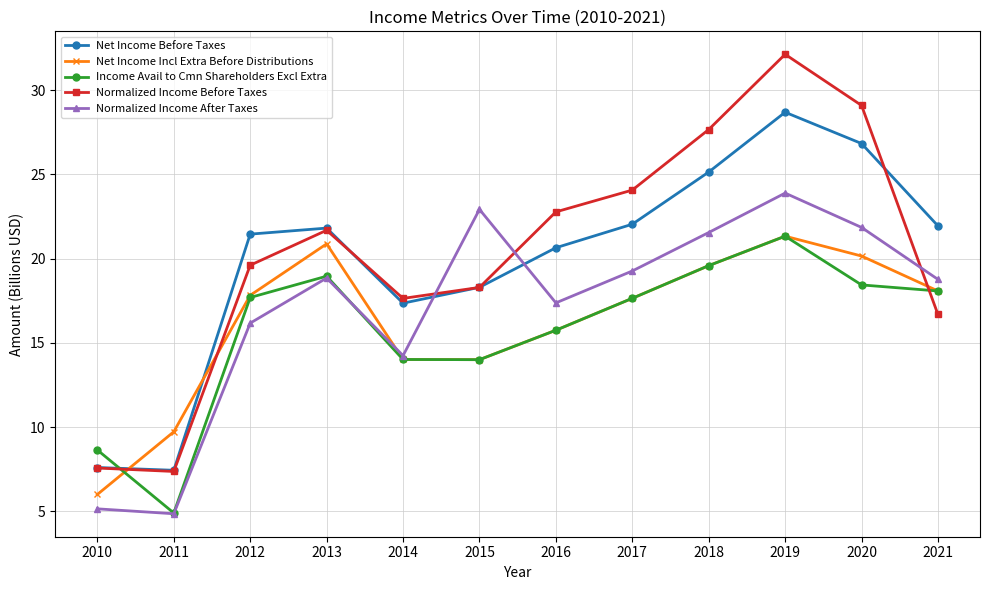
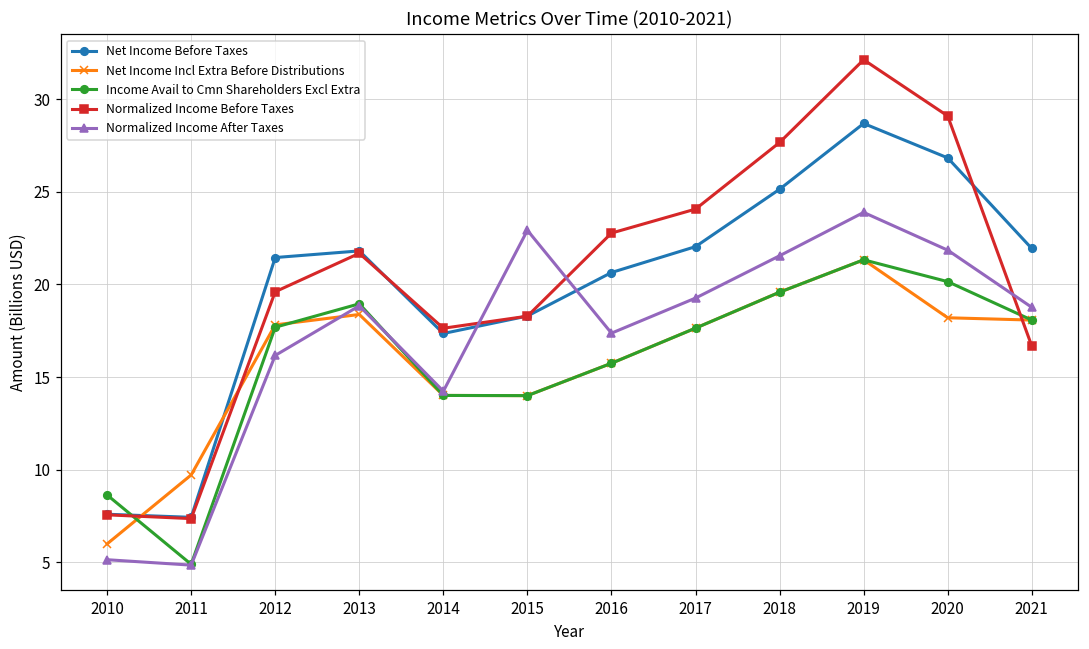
  {
    "Net Income Before Taxes": {
      "2012": 21.5,
      "2014": 17.4,
      "2016": 20.6,
      "2017": 22.0,
      "2018": 25.1,
      "2019": 28.7,
      "2020": 26.8,
      "2021": 21.9
    },
    "Net Income Incl Extra Before Distributions": {
      "2010": 6.0,
      "2011": 9.7,
-     "2013": 20.9,
-     "2020": 20.2
+     "2013": 18.4,
+     "2020": 18.2
    },
    "Income Avail to Cmn Shareholders Excl Extra": {
      "2010": 8.6,
-     "2020": 18.4
+     "2020": 20.2
    },
    "Normalized Income Before Taxes": {
      "2012": 19.6,
      "2014": 17.6,
      "2016": 22.8,
      "2017": 24.1,
      "2018": 27.7,
      "2019": 32.1,
      "2020": 29.1,
      "2021": 16.7
    },
    "Normalized Income After Taxes": {
      "2010": 5.1,
      "2012": 16.2,
      "2014": 14.2,
      "2015": 22.9,
      "2016": 17.4,
      "2017": 19.3,
      "2018": 21.5,
      "2019": 23.9,
      "2020": 21.9,
      "2021": 18.8
    }
  }
